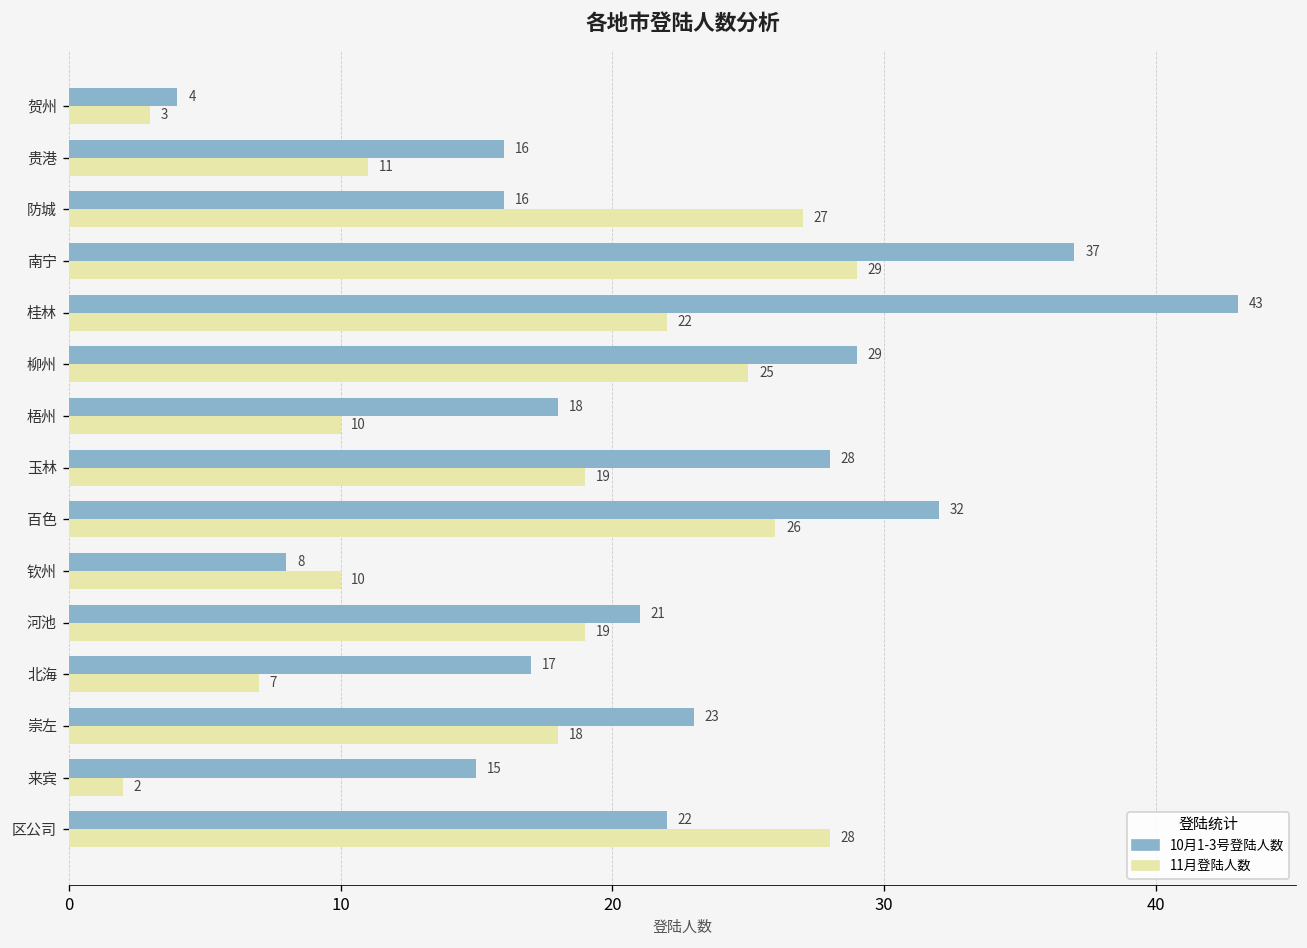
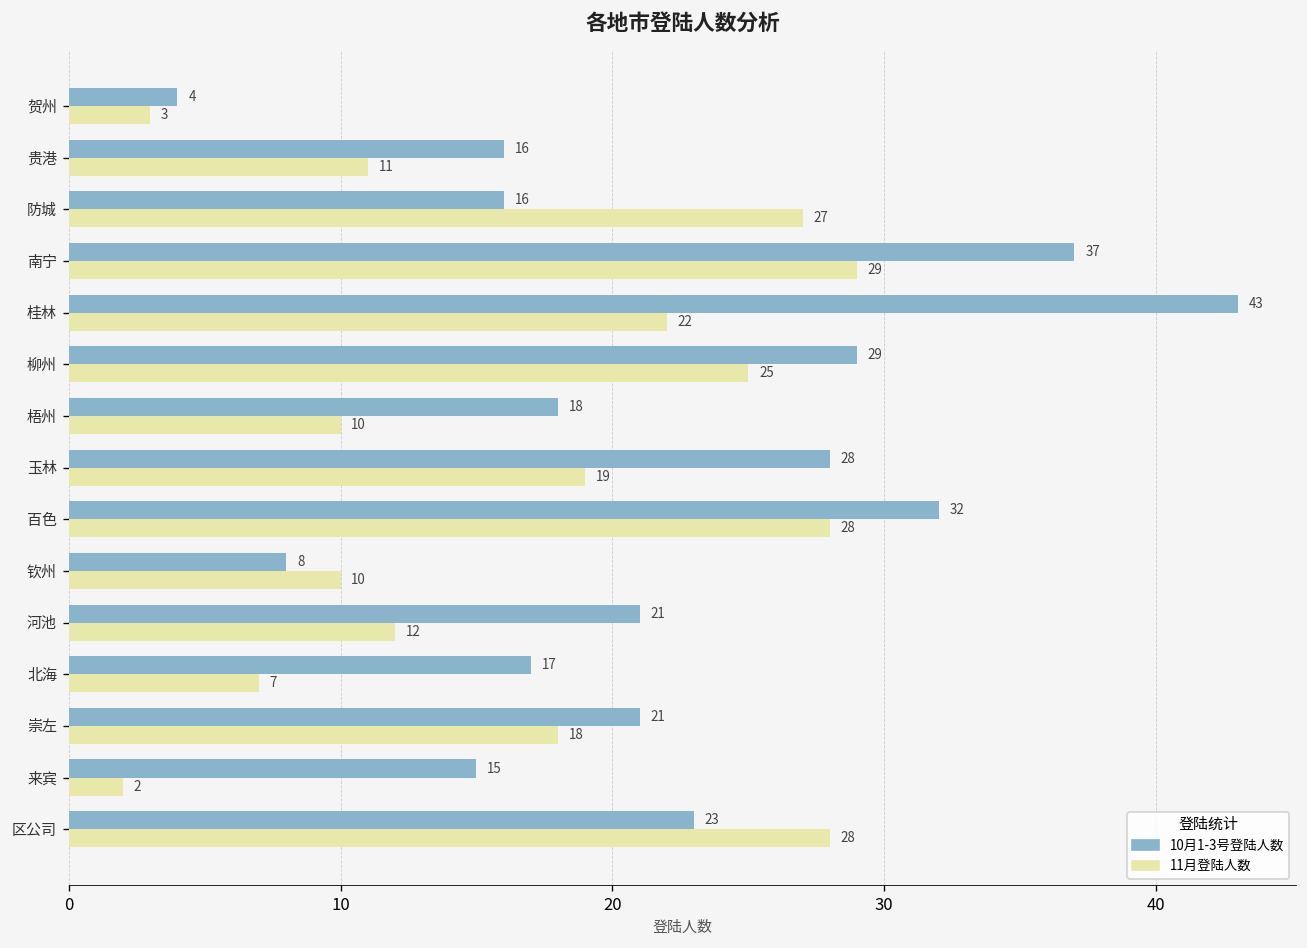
  {
    "10月1-3号登陆人数": {
      "贺州": 4,
      "贵港": 16,
      "防城": 16,
      "南宁": 37,
      "桂林": 43,
      "柳州": 29,
      "梧州": 18,
      "玉林": 28,
      "百色": 32,
      "钦州": 8,
      "河池": 21,
      "北海": 17,
-     "崇左": 23,
+     "崇左": 21,
      "来宾": 15,
-     "区公司": 22
+     "区公司": 23
    },
    "11月登陆人数": {
      "贺州": 3,
      "贵港": 11,
      "防城": 27,
      "南宁": 29,
      "桂林": 22,
      "柳州": 25,
      "梧州": 10,
      "玉林": 19,
-     "百色": 26,
+     "百色": 28,
      "钦州": 10,
-     "河池": 19,
+     "河池": 12,
      "北海": 7,
      "崇左": 18,
      "来宾": 2,
      "区公司": 28
    }
  }
